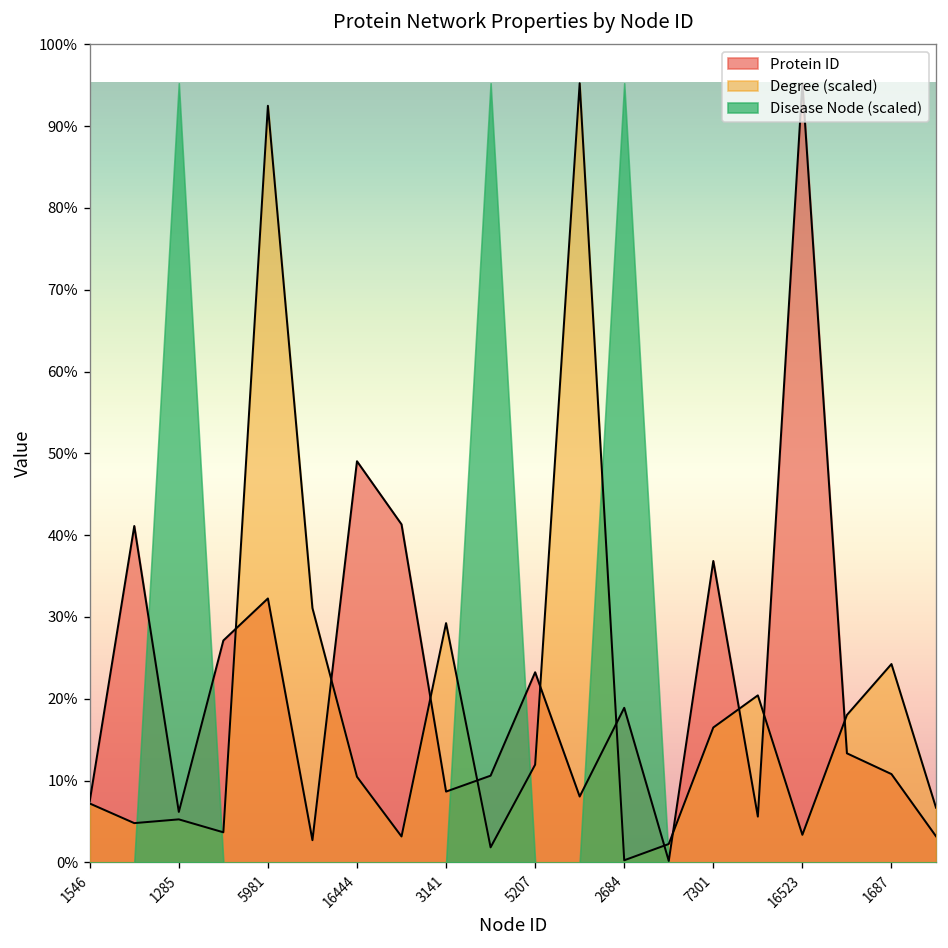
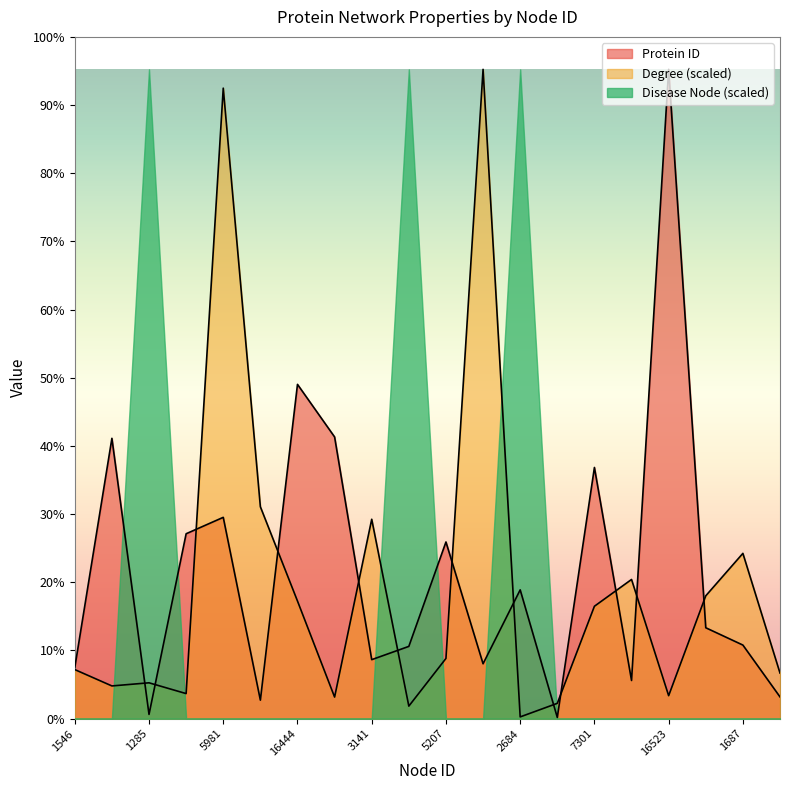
  {
    "Protein ID": {
-     "1285": "6%",
-     "5981": "32%",
+     "1285": "1%",
+     "5981": "30%",
      "16444": "49%",
      "3141": "9%",
-     "5207": "23%",
+     "5207": "26%",
      "2684": "19%",
      "7301": "37%",
      "1687": "11%"
    },
    "Degree (scaled)": {
      "1285": "5%",
      "5981": "92%",
-     "16444": "10%",
+     "16444": "17%",
      "3141": "29%",
-     "5207": "12%",
+     "5207": "9%",
      "2684": "0%",
      "7301": "16%",
      "16523": "3%",
      "1687": "24%"
    },
    "Disease Node (scaled)": {
      "1546": "0%",
      "1285": "95%",
      "5981": "0%",
      "16444": "0%",
      "3141": "0%",
      "5207": "0%",
      "2684": "95%",
      "7301": "0%",
      "16523": "0%",
      "1687": "0%"
    }
  }
